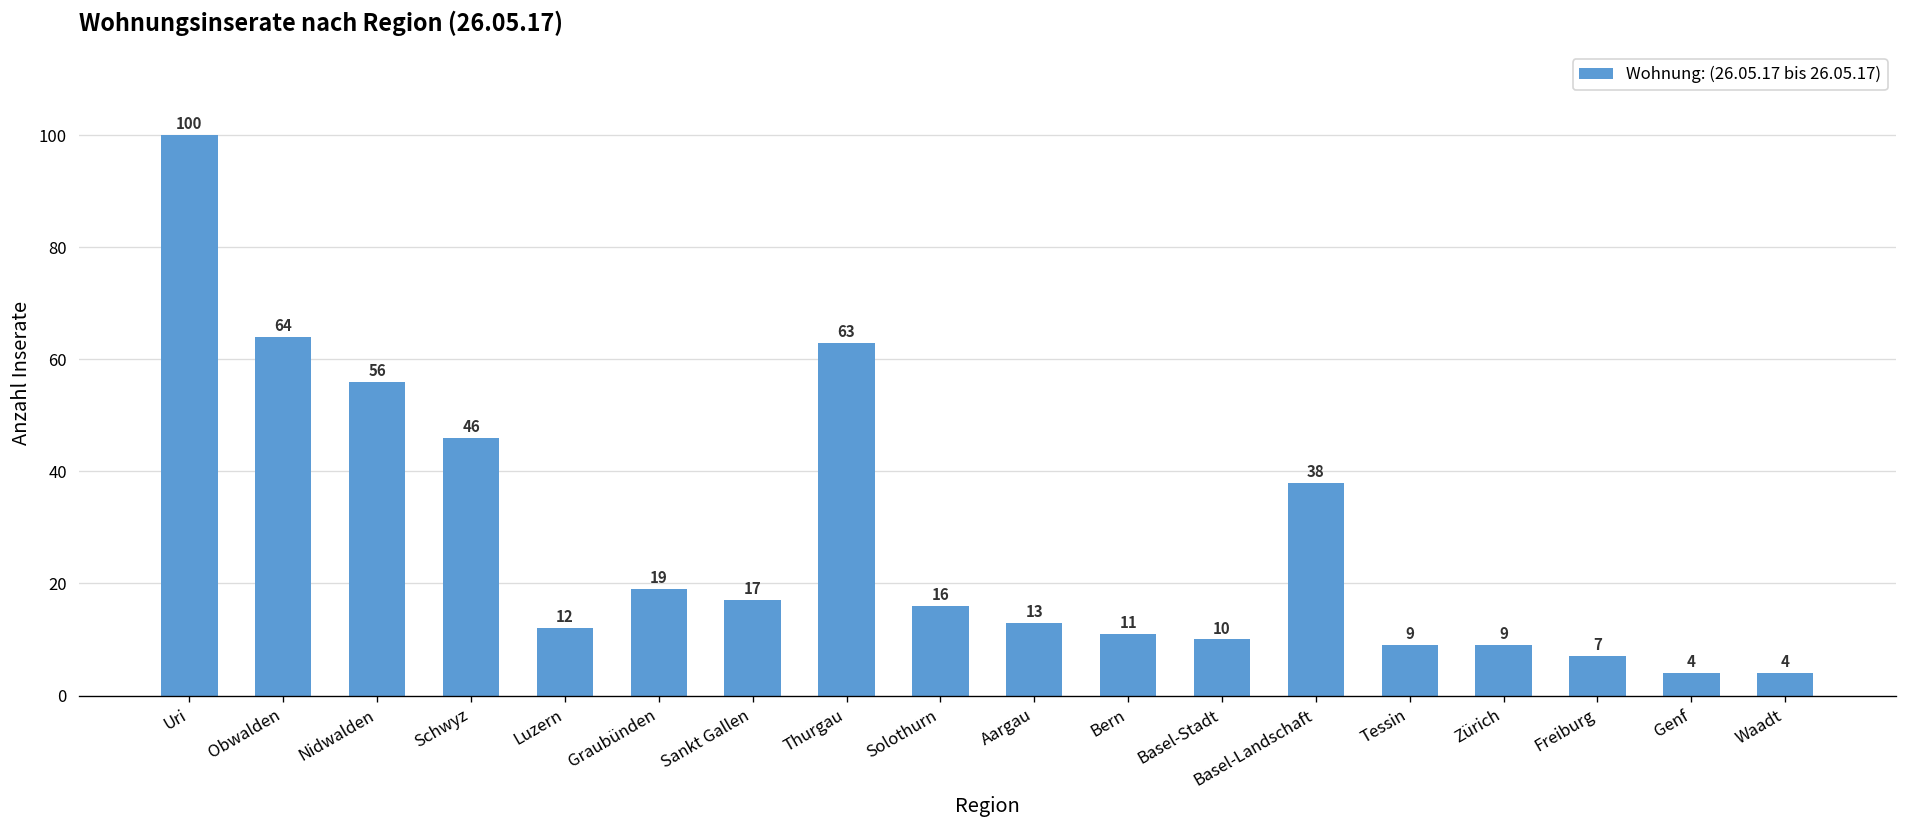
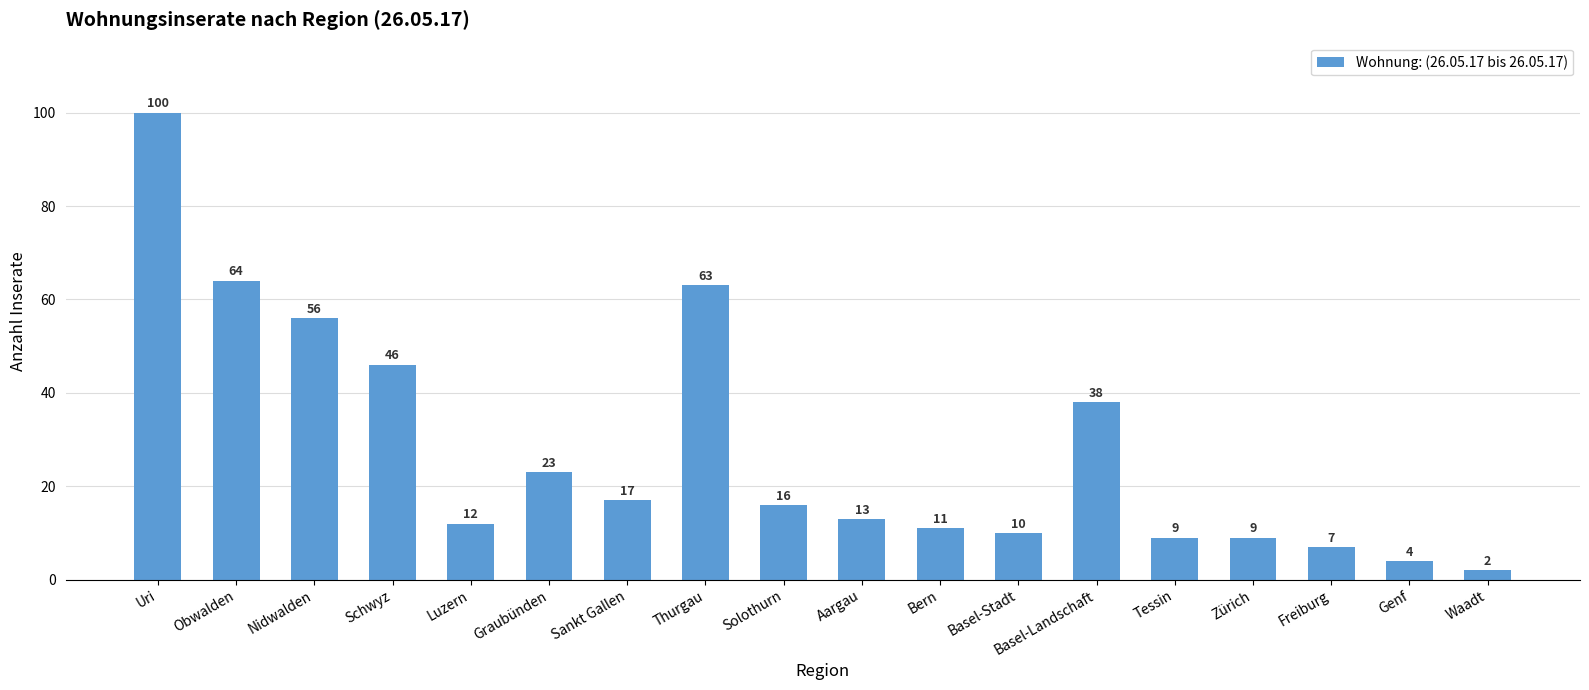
  {
    "Uri": 100,
    "Obwalden": 64,
    "Nidwalden": 56,
    "Schwyz": 46,
    "Luzern": 12,
-   "Graubünden": 19,
+   "Graubünden": 23,
    "Sankt Gallen": 17,
    "Thurgau": 63,
    "Solothurn": 16,
    "Aargau": 13,
    "Bern": 11,
    "Basel-Stadt": 10,
    "Basel-Landschaft": 38,
    "Tessin": 9,
    "Zürich": 9,
    "Freiburg": 7,
    "Genf": 4,
-   "Waadt": 4
+   "Waadt": 2
  }
